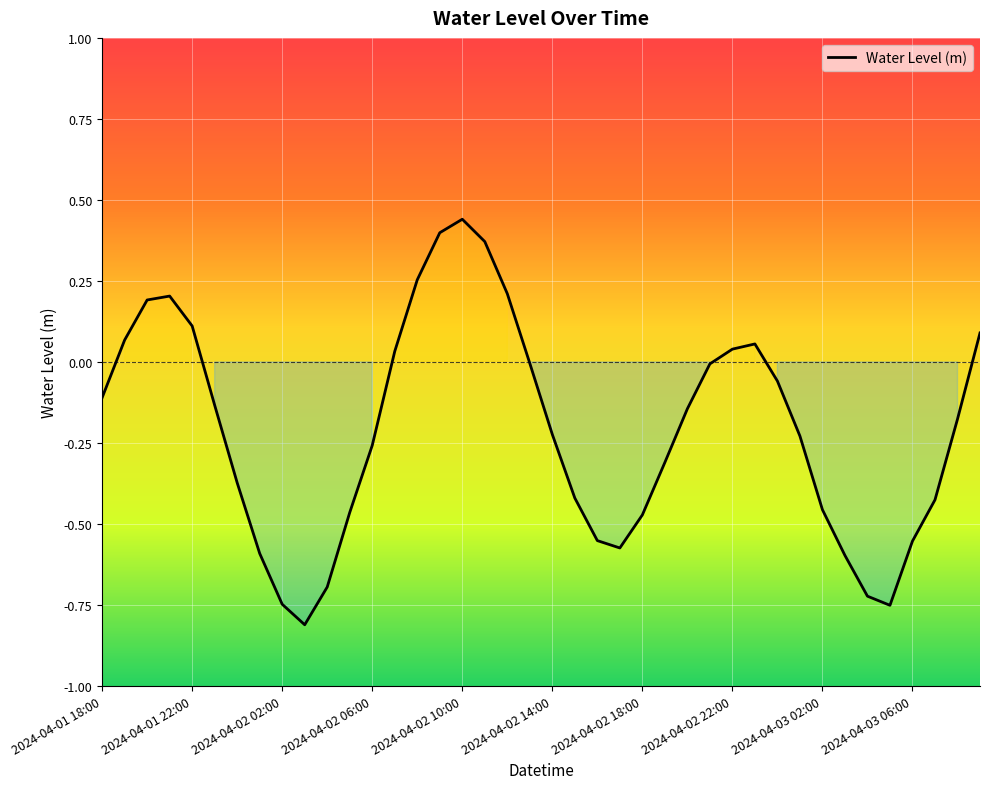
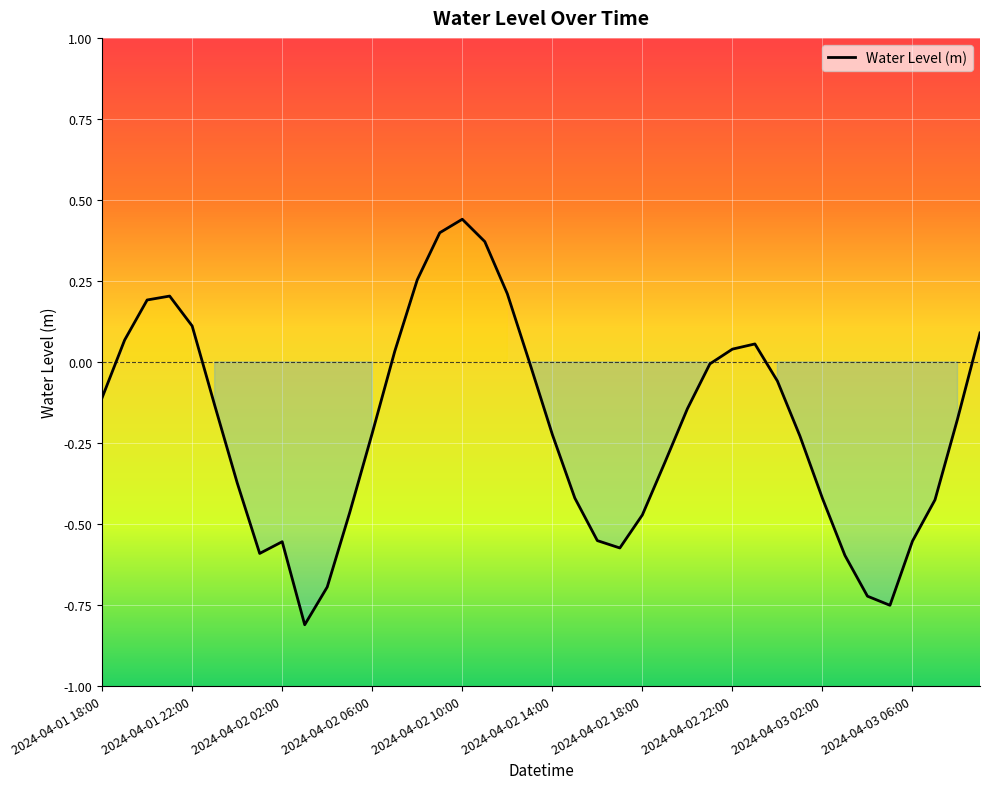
  {
    "2024-04-01 18:00": -0.11,
    "2024-04-01 22:00": 0.11,
-   "2024-04-02 02:00": -0.75,
-   "2024-04-02 06:00": -0.26,
+   "2024-04-02 02:00": -0.55,
+   "2024-04-02 06:00": -0.22,
    "2024-04-02 10:00": 0.44,
    "2024-04-02 14:00": -0.22,
    "2024-04-02 18:00": -0.47,
    "2024-04-02 22:00": 0.04,
-   "2024-04-03 02:00": -0.46,
+   "2024-04-03 02:00": -0.42,
    "2024-04-03 06:00": -0.55
  }
